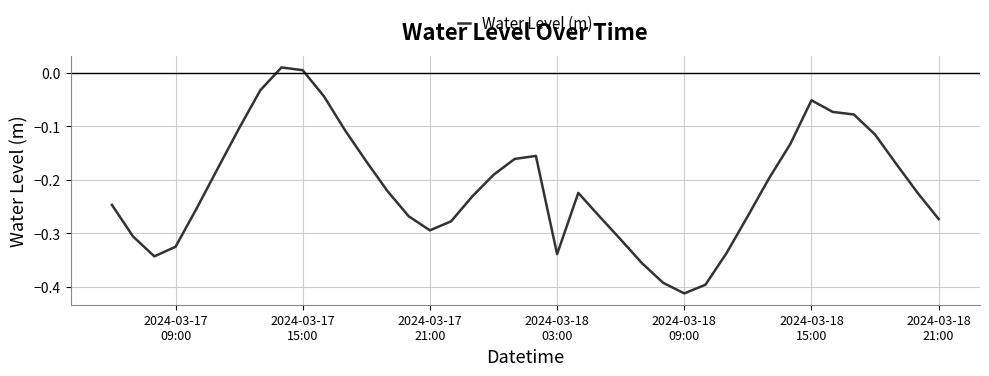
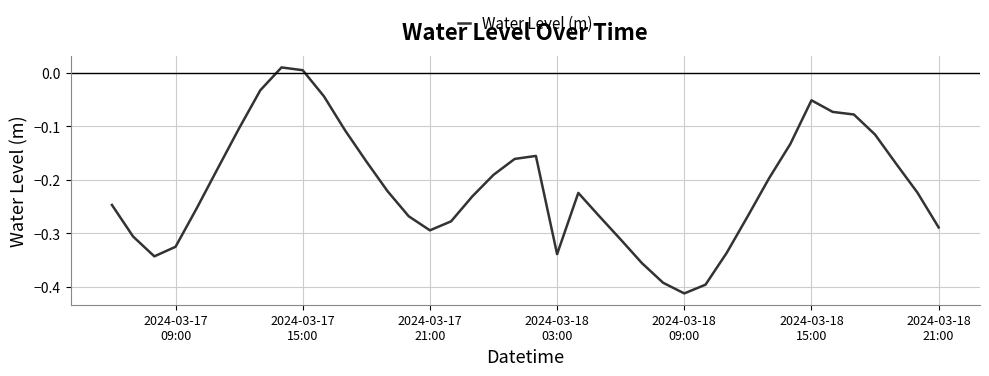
  {
    "2024-03-17 09:00": -0.33,
    "2024-03-17 15:00": 0.00,
    "2024-03-17 21:00": -0.29,
    "2024-03-18 03:00": -0.34,
    "2024-03-18 09:00": -0.41,
    "2024-03-18 15:00": -0.05,
-   "2024-03-18 21:00": -0.27
+   "2024-03-18 21:00": -0.29
  }
